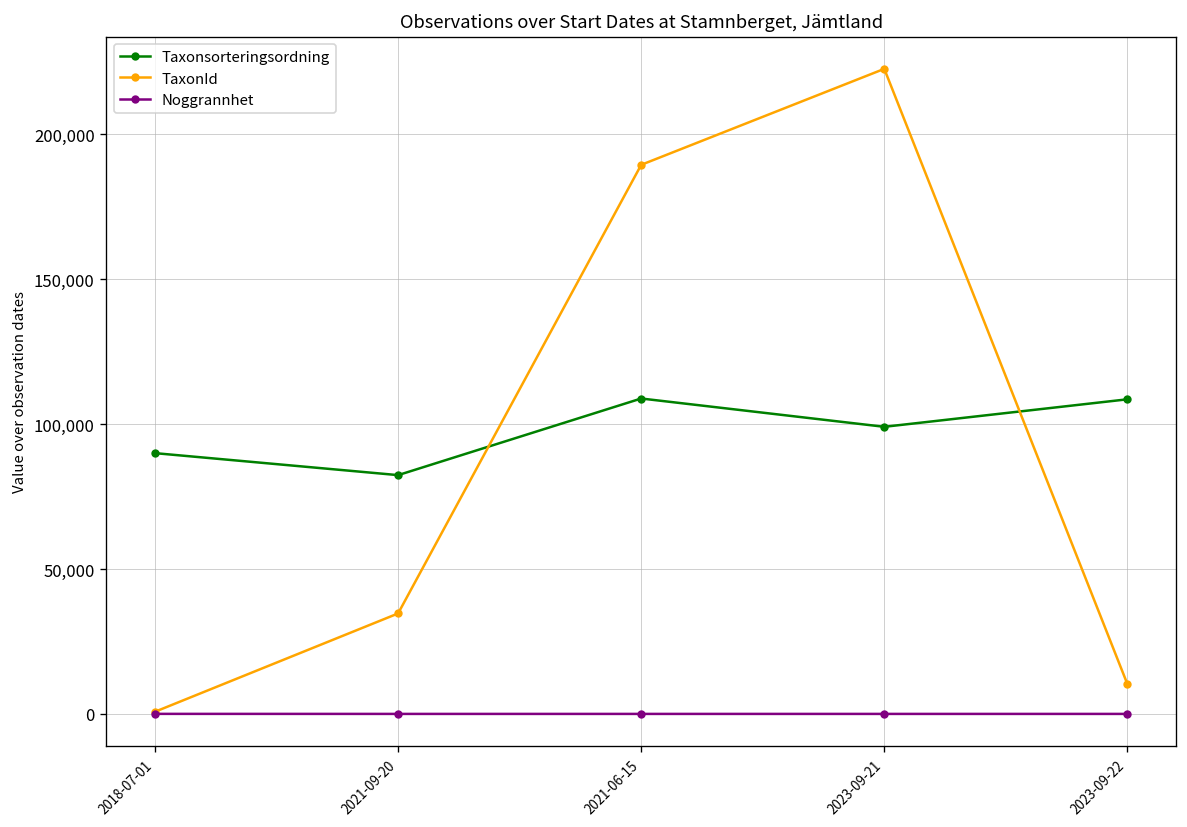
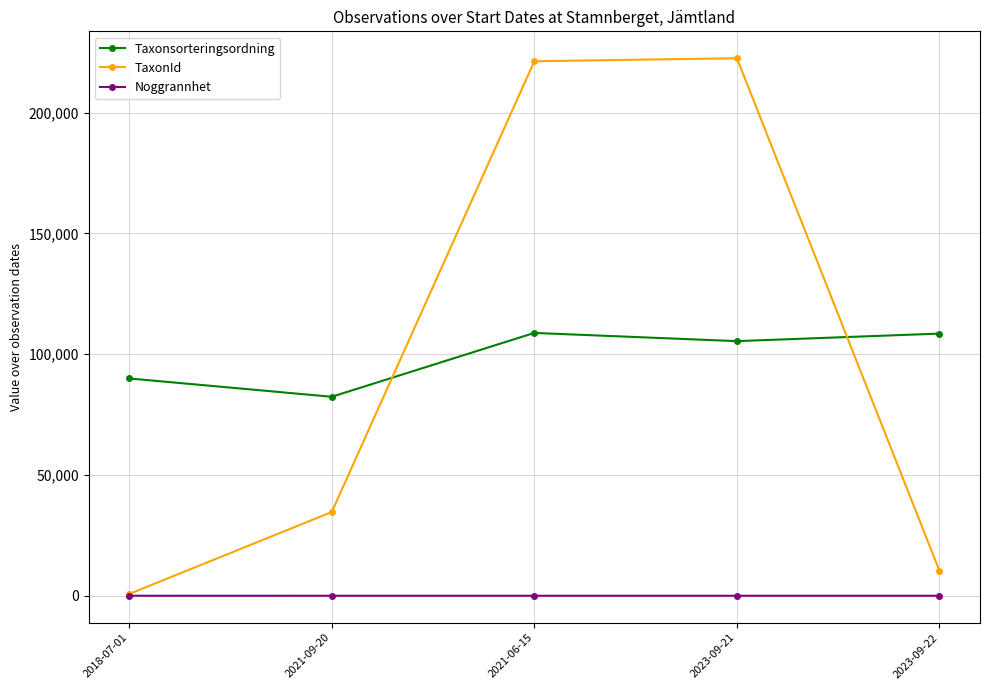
  {
    "Taxonsorteringsordning": {
      "2018-07-01": "90,000",
      "2021-09-20": "82,000",
      "2021-06-15": "109,000",
-     "2023-09-21": "99,000",
+     "2023-09-21": "105,000",
      "2023-09-22": "109,000"
    },
    "TaxonId": {
      "2021-09-20": "35,000",
-     "2021-06-15": "189,000",
+     "2021-06-15": "221,000",
      "2023-09-21": "222,000",
      "2023-09-22": "10,000"
    },
    "Noggrannhet": {
      "2021-09-20": "0",
      "2021-06-15": "0",
      "2023-09-21": "0",
      "2023-09-22": "0"
    }
  }
